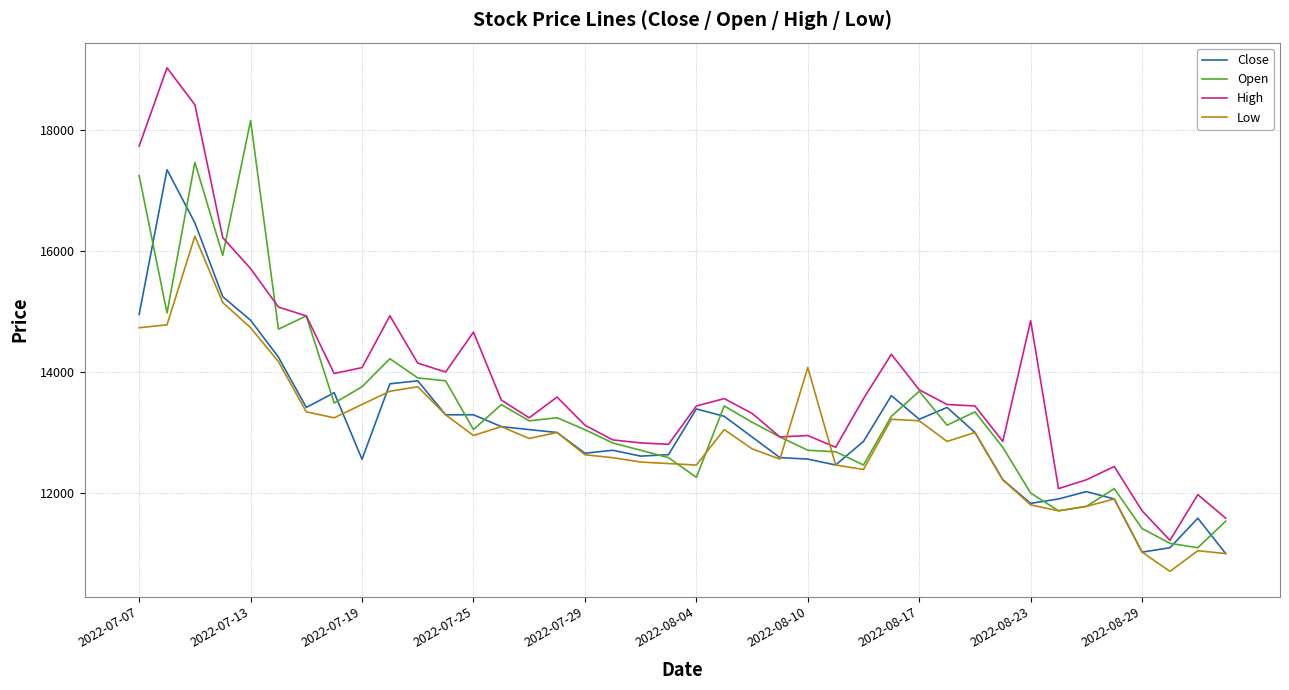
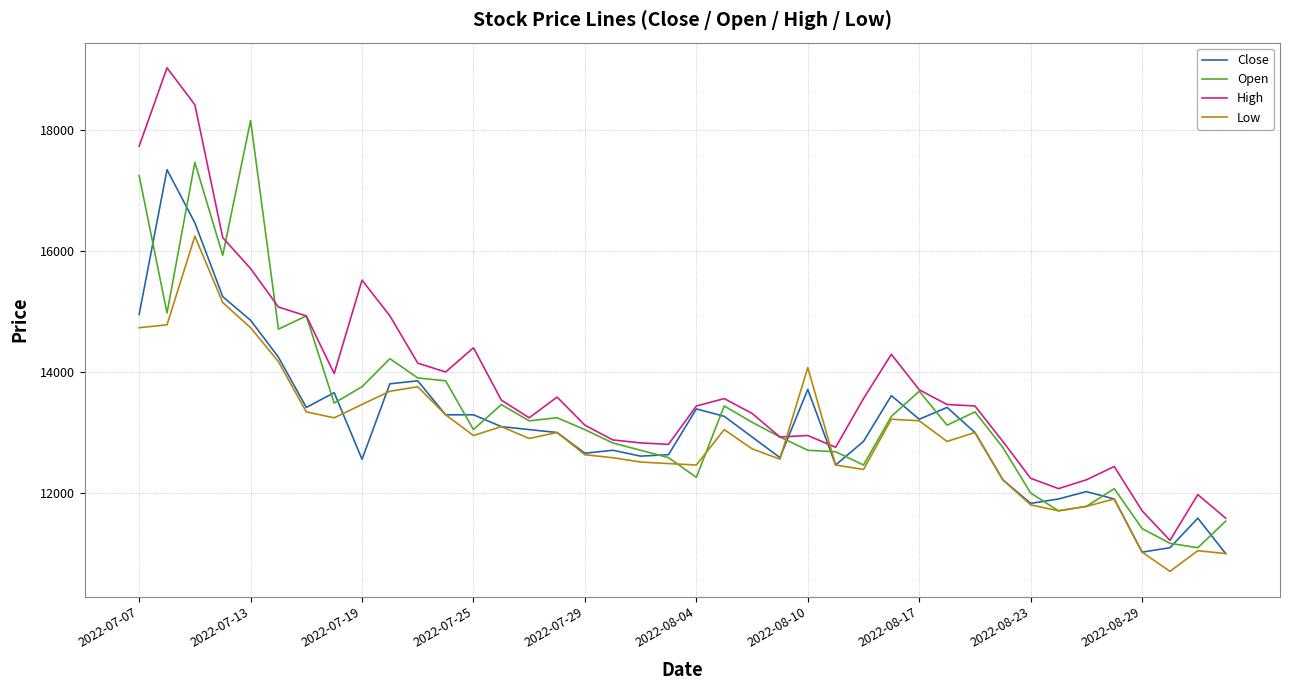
  {
    "Close": {
      "2022-07-07": 15000,
      "2022-07-13": 14900,
      "2022-07-19": 12600,
      "2022-07-25": 13300,
      "2022-08-04": 13400,
-     "2022-08-10": 12600
+     "2022-08-10": 13700
    },
    "Open": {
      "2022-07-07": 17300,
      "2022-07-13": 18200,
      "2022-07-19": 13800,
      "2022-07-25": 13000,
      "2022-07-29": 13000,
      "2022-08-04": 12300,
      "2022-08-10": 12700,
      "2022-08-23": 12000,
      "2022-08-29": 11400
    },
    "High": {
      "2022-07-07": 17700,
      "2022-07-13": 15700,
-     "2022-07-19": 14100,
-     "2022-07-25": 14700,
+     "2022-07-19": 15500,
+     "2022-07-25": 14400,
      "2022-07-29": 13100,
      "2022-08-04": 13400,
      "2022-08-10": 13000,
-     "2022-08-23": 14900,
+     "2022-08-23": 12200,
      "2022-08-29": 11700
    },
    "Low": {
      "2022-07-07": 14700,
      "2022-07-13": 14700,
      "2022-07-19": 13500,
      "2022-07-25": 13000,
      "2022-08-04": 12500,
      "2022-08-10": 14100
    }
  }
